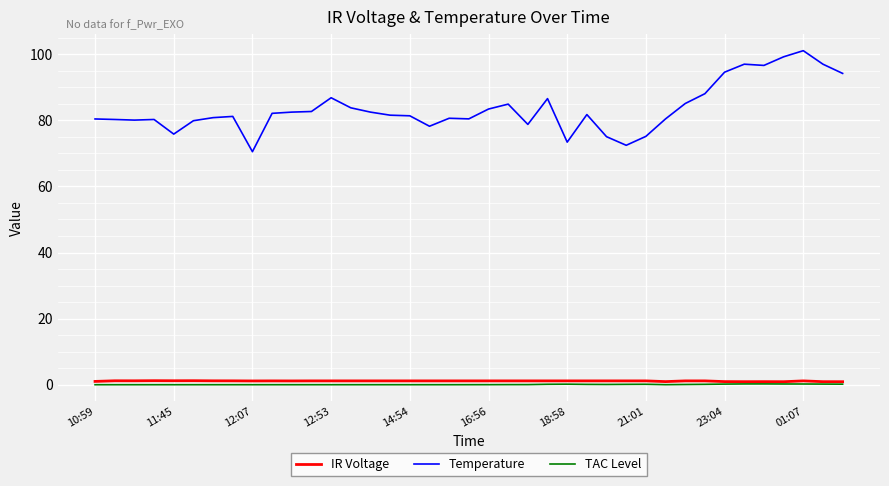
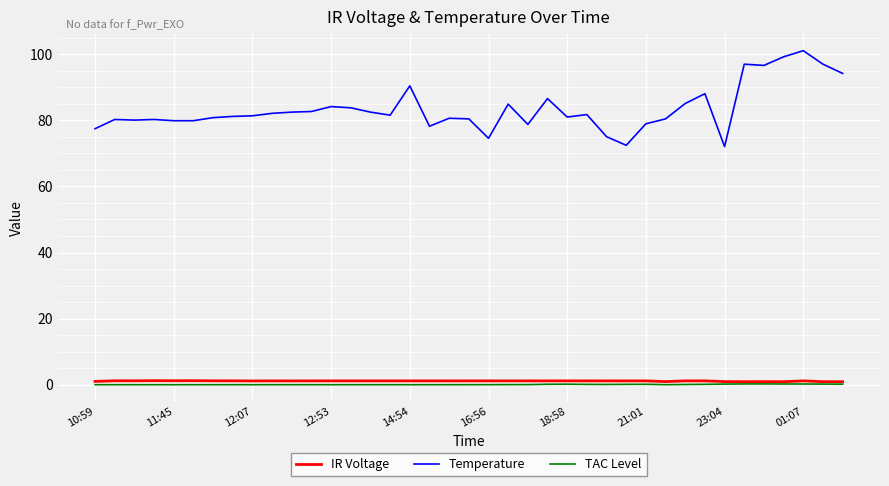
  {
    "IR Voltage": {
      "10:59": 1,
      "11:45": 1,
      "12:07": 1,
      "12:53": 1,
      "14:54": 1,
      "16:56": 1,
      "18:58": 1,
      "21:01": 1,
      "01:07": 1
    },
    "Temperature": {
-     "10:59": 80,
-     "11:45": 76,
-     "12:07": 71,
-     "12:53": 87,
-     "14:54": 81,
-     "16:56": 83,
-     "18:58": 73,
-     "21:01": 75,
-     "23:04": 95,
+     "10:59": 77,
+     "11:45": 80,
+     "12:07": 81,
+     "12:53": 84,
+     "14:54": 90,
+     "16:56": 75,
+     "18:58": 81,
+     "21:01": 79,
+     "23:04": 72,
      "01:07": 101
    },
    "TAC Level": {
      "10:59": 0,
      "11:45": 0,
      "12:07": 0,
      "12:53": 0,
      "14:54": 0,
      "16:56": 0,
      "18:58": 0,
      "21:01": 0,
      "01:07": 0
    }
  }
